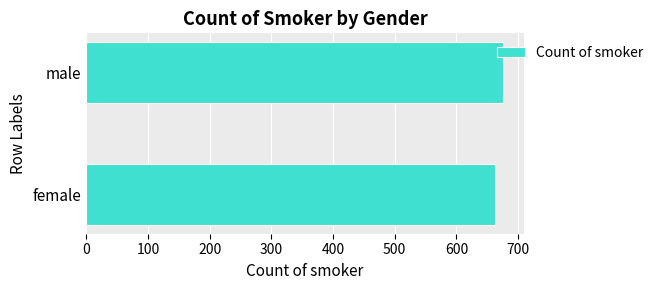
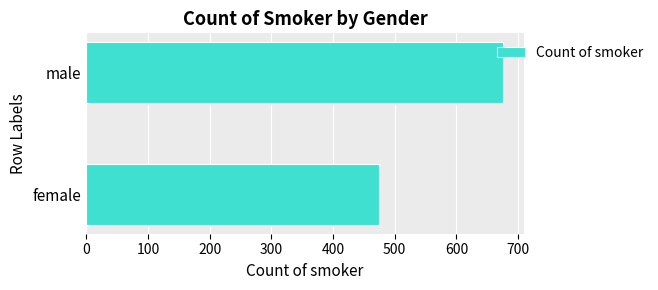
  {
    "male": 680,
-   "female": 660
+   "female": 470
  }
